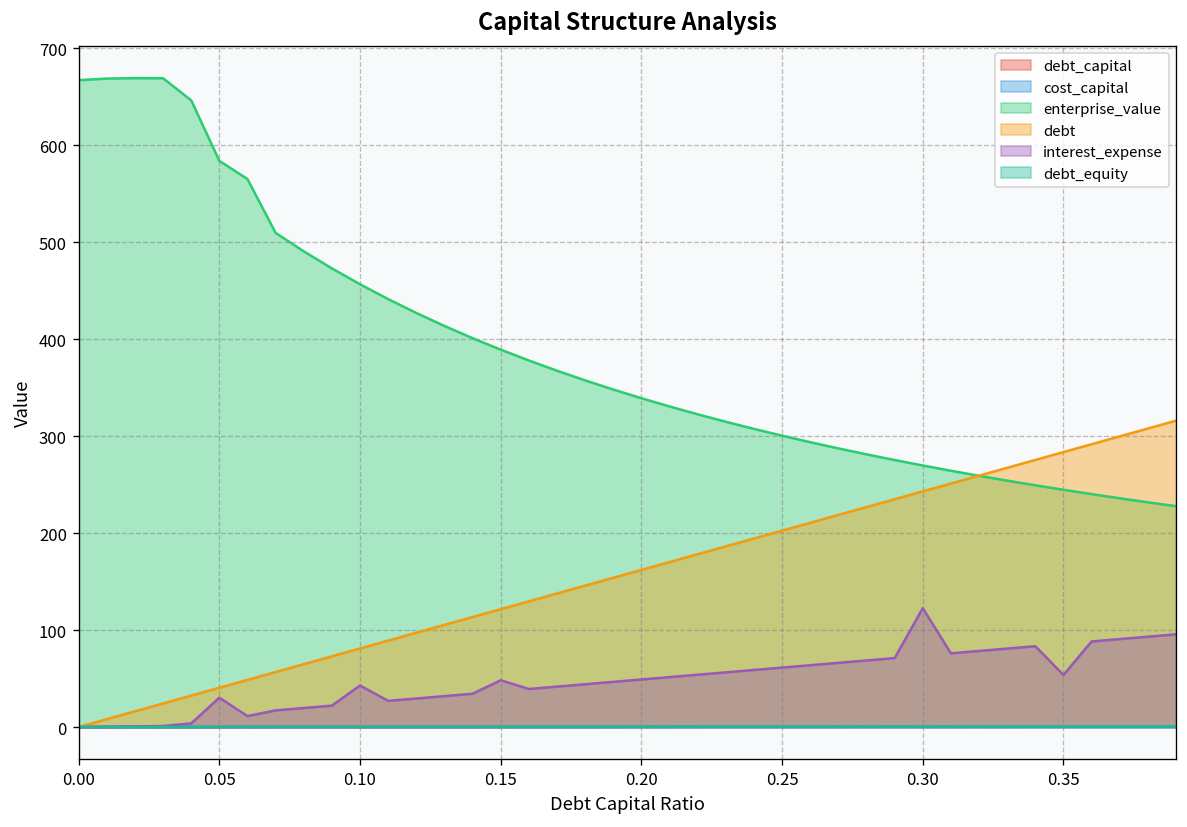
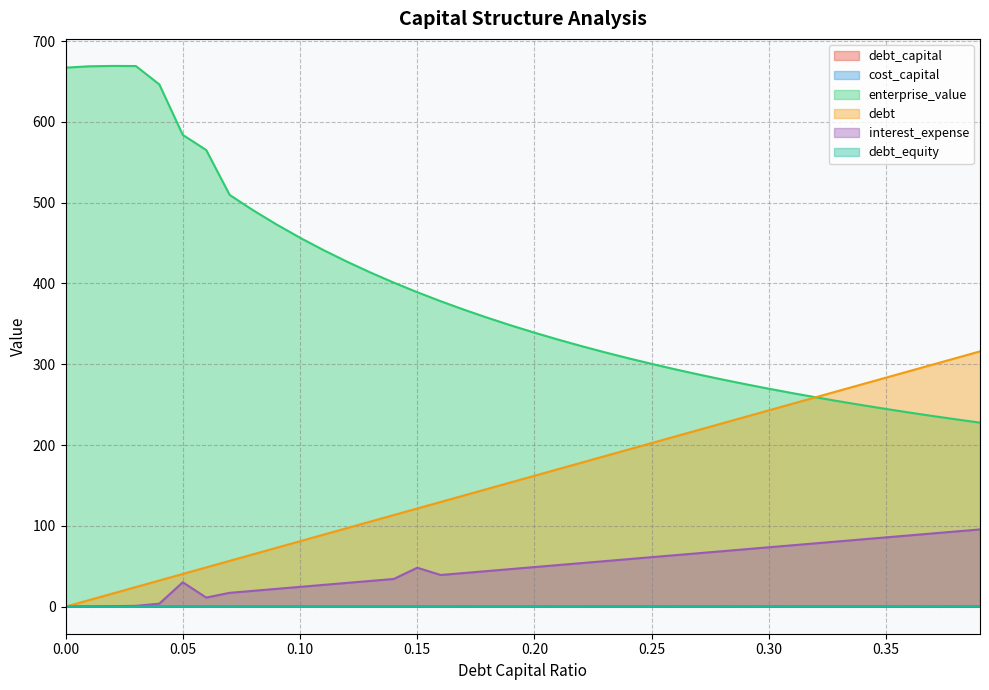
  {
    "interest_expense": {
      "0.05": 30,
-     "0.10": 40,
+     "0.10": 20,
      "0.15": 50,
      "0.20": 50,
      "0.25": 60,
-     "0.30": 120,
-     "0.35": 50
+     "0.30": 70,
+     "0.35": 90
    }
  }
